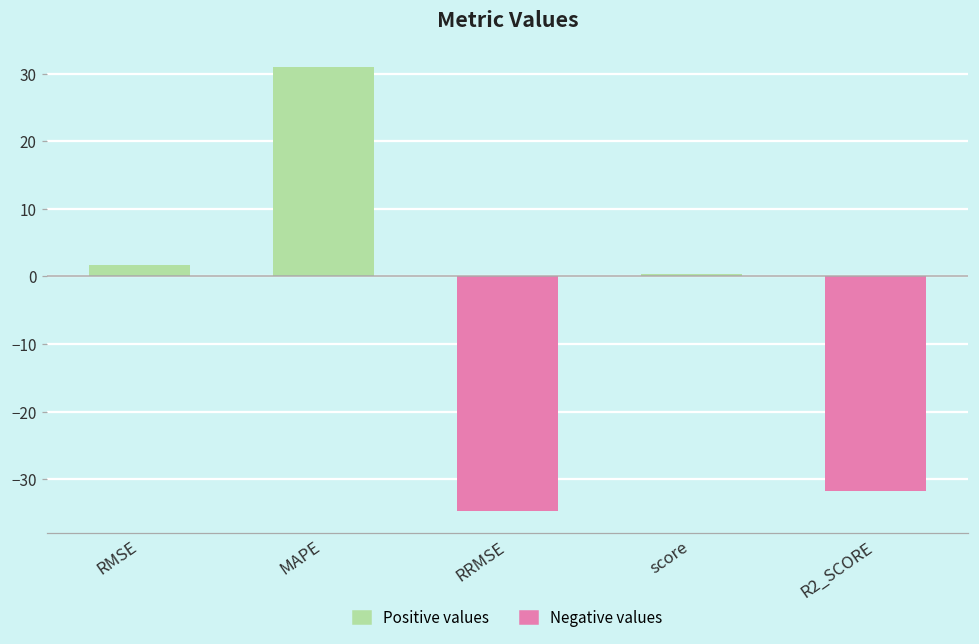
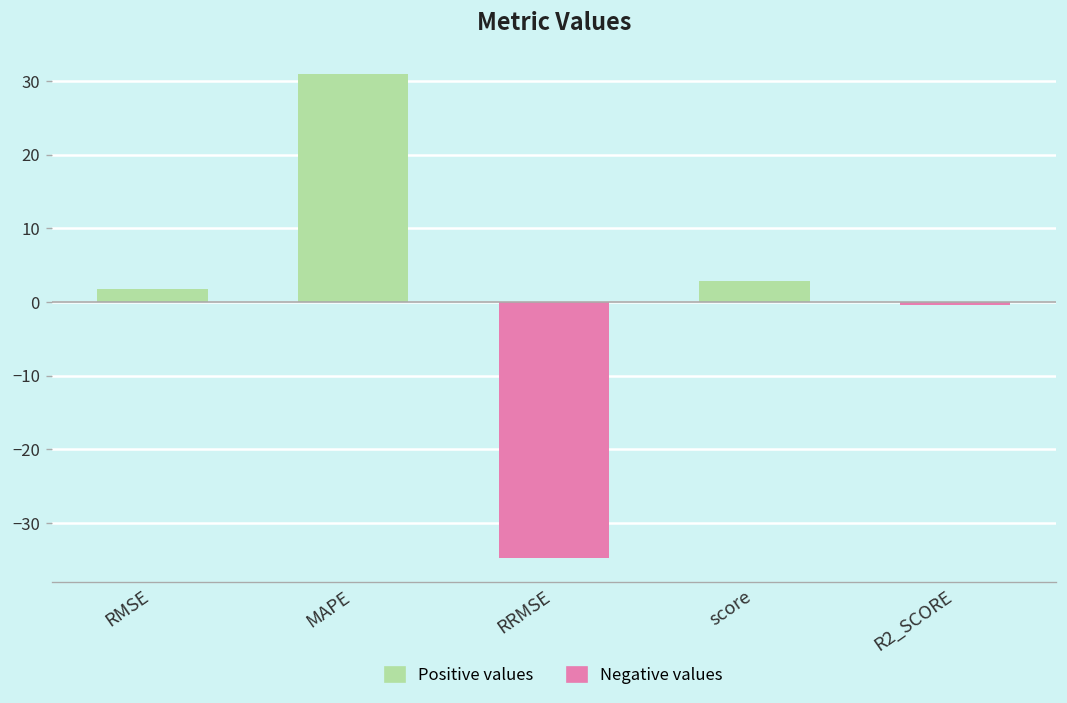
  {
    "RMSE": 2,
    "MAPE": 31,
    "RRMSE": -35,
-   "score": 0,
-   "R2_SCORE": -32
+   "score": 3,
+   "R2_SCORE": 0
  }
